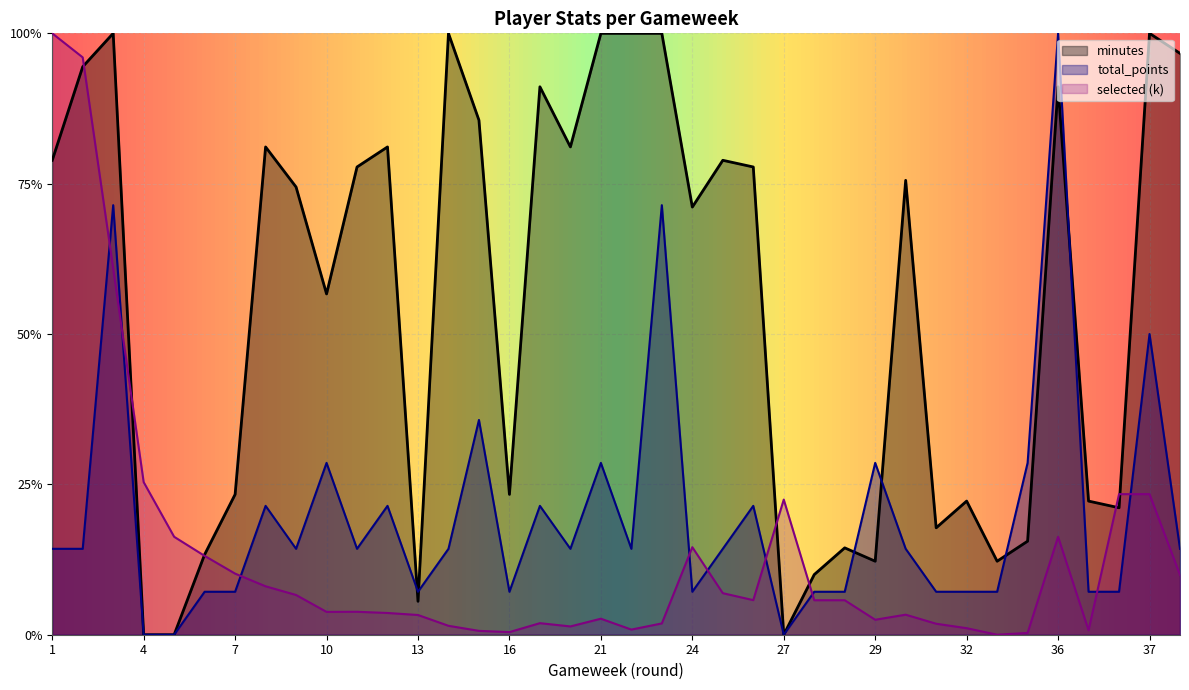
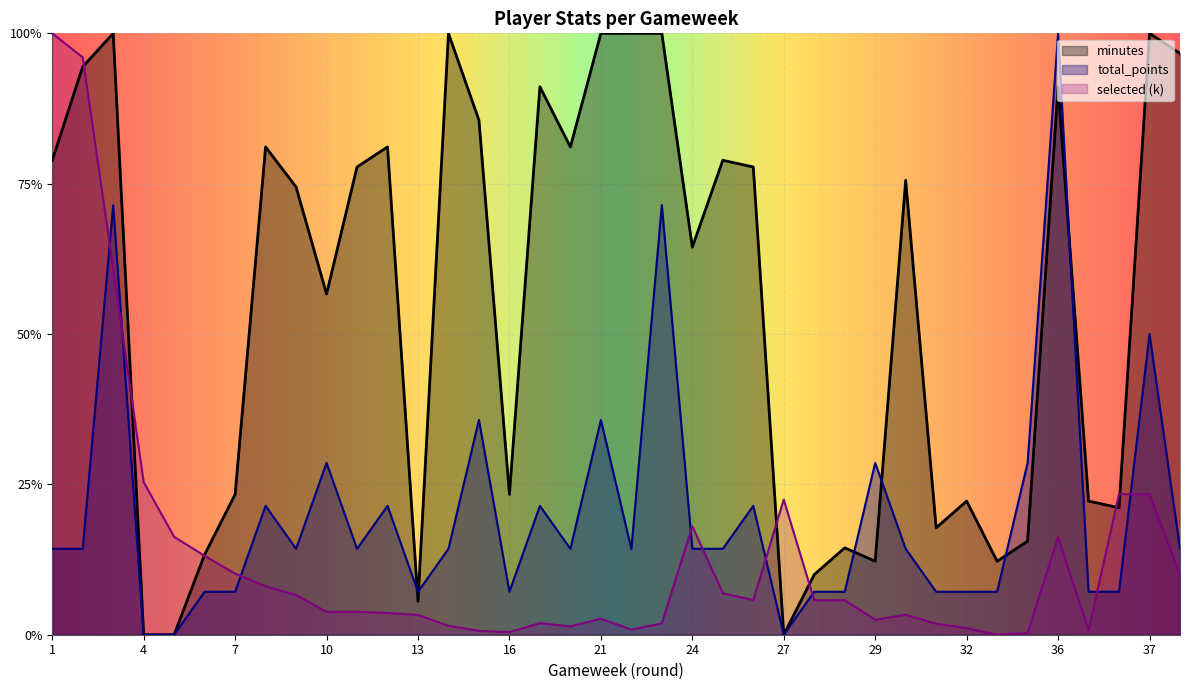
  {
    "minutes": {
      "21": "100%",
-     "24": "71%"
+     "24": "64%"
    },
    "total_points": {
-     "21": "29%",
-     "24": "7%",
+     "21": "36%",
+     "24": "14%",
      "36": "100%"
    },
    "selected (k)": {
      "21": "3%",
-     "24": "15%",
+     "24": "18%",
      "27": "22%",
      "36": "16%"
    }
  }
